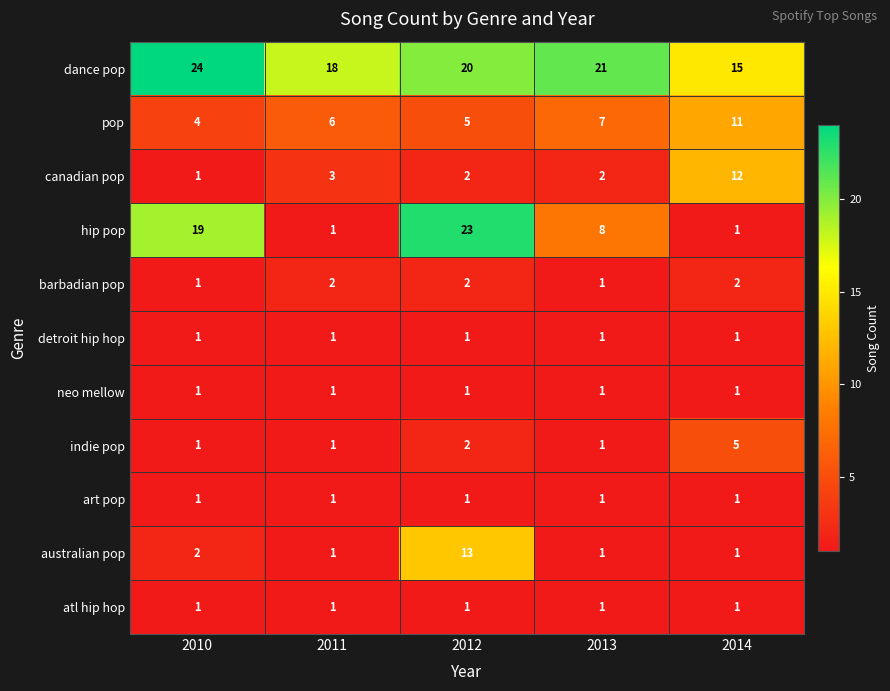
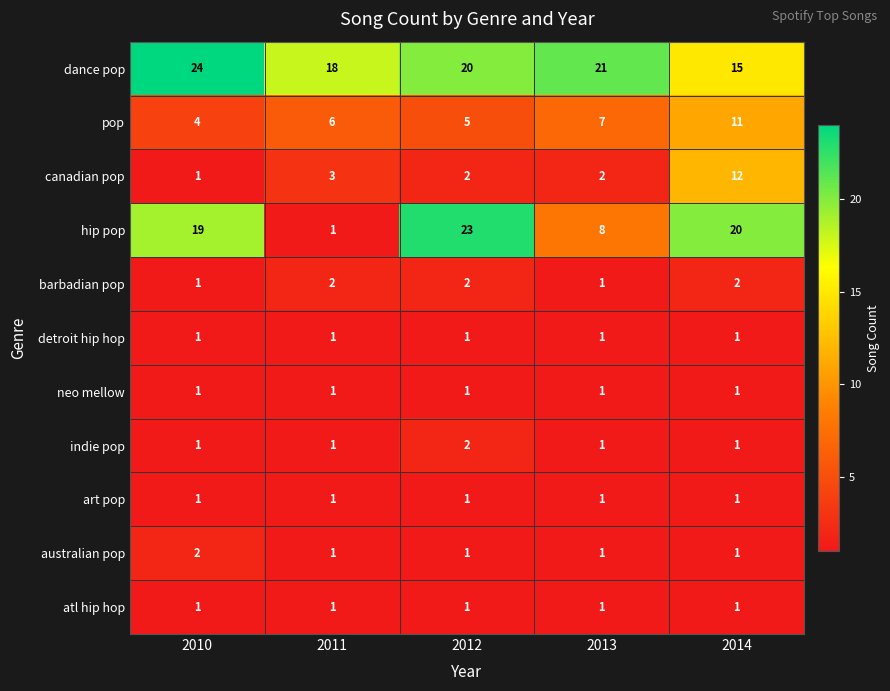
  {
    "dance pop": {
      "2010": 24,
      "2011": 18,
      "2012": 20,
      "2013": 21,
      "2014": 15
    },
    "pop": {
      "2010": 4,
      "2011": 6,
      "2012": 5,
      "2013": 7,
      "2014": 11
    },
    "canadian pop": {
      "2010": 1,
      "2011": 3,
      "2012": 2,
      "2013": 2,
      "2014": 12
    },
    "hip pop": {
      "2010": 19,
      "2011": 1,
      "2012": 23,
      "2013": 8,
-     "2014": 1
+     "2014": 20
    },
    "barbadian pop": {
      "2010": 1,
      "2011": 2,
      "2012": 2,
      "2013": 1,
      "2014": 2
    },
    "detroit hip hop": {
      "2010": 1,
      "2011": 1,
      "2012": 1,
      "2013": 1,
      "2014": 1
    },
    "neo mellow": {
      "2010": 1,
      "2011": 1,
      "2012": 1,
      "2013": 1,
      "2014": 1
    },
    "indie pop": {
      "2010": 1,
      "2011": 1,
      "2012": 2,
      "2013": 1,
-     "2014": 5
+     "2014": 1
    },
    "art pop": {
      "2010": 1,
      "2011": 1,
      "2012": 1,
      "2013": 1,
      "2014": 1
    },
    "australian pop": {
      "2010": 2,
      "2011": 1,
-     "2012": 13,
+     "2012": 1,
      "2013": 1,
      "2014": 1
    },
    "atl hip hop": {
      "2010": 1,
      "2011": 1,
      "2012": 1,
      "2013": 1,
      "2014": 1
    }
  }
